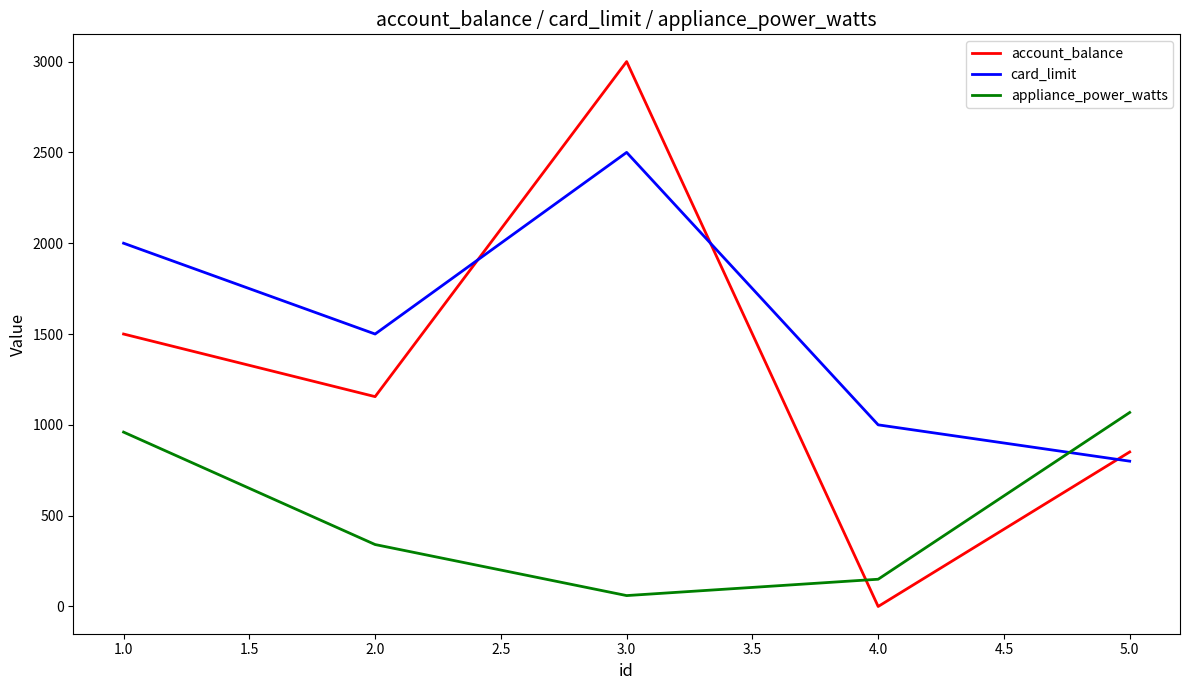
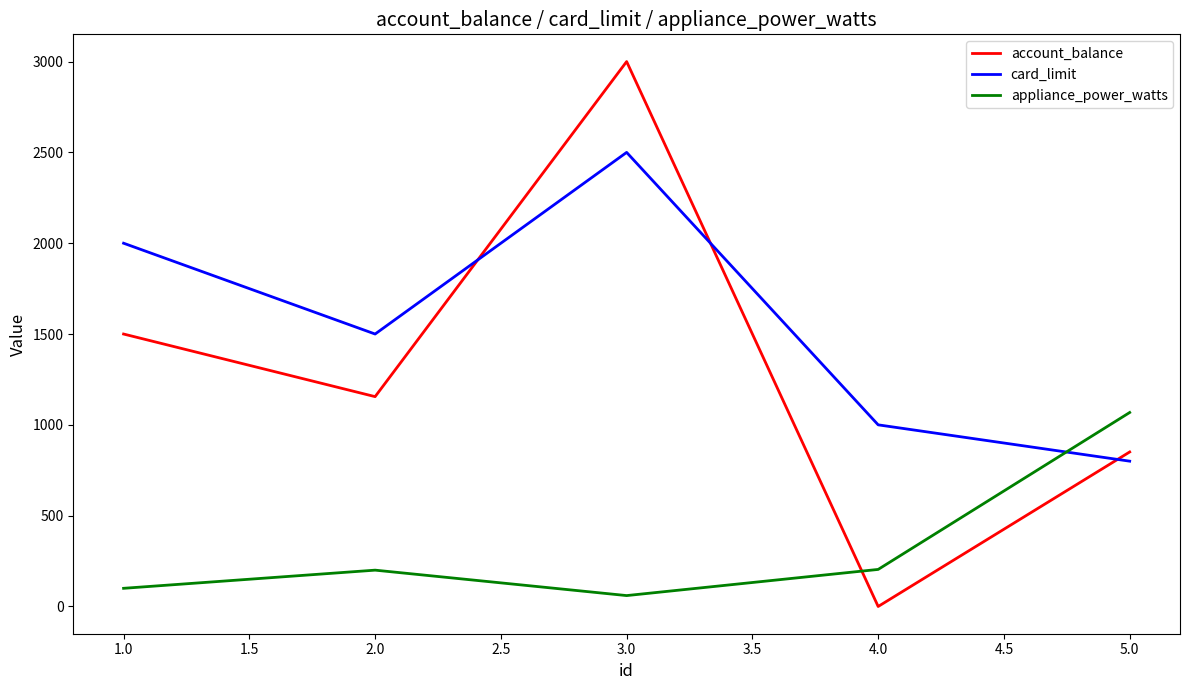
  {
    "account_balance": {
      "1.0": 1500,
      "2.0": 1160,
      "3.0": 3000,
      "4.0": 0,
      "5.0": 850
    },
    "card_limit": {
      "1.0": 2000,
      "2.0": 1500,
      "3.0": 2500,
      "4.0": 1000,
      "5.0": 800
    },
    "appliance_power_watts": {
-     "1.0": 960,
-     "2.0": 340,
+     "1.0": 100,
+     "2.0": 200,
      "3.0": 60,
-     "4.0": 150,
+     "4.0": 200,
      "5.0": 1070
    }
  }
